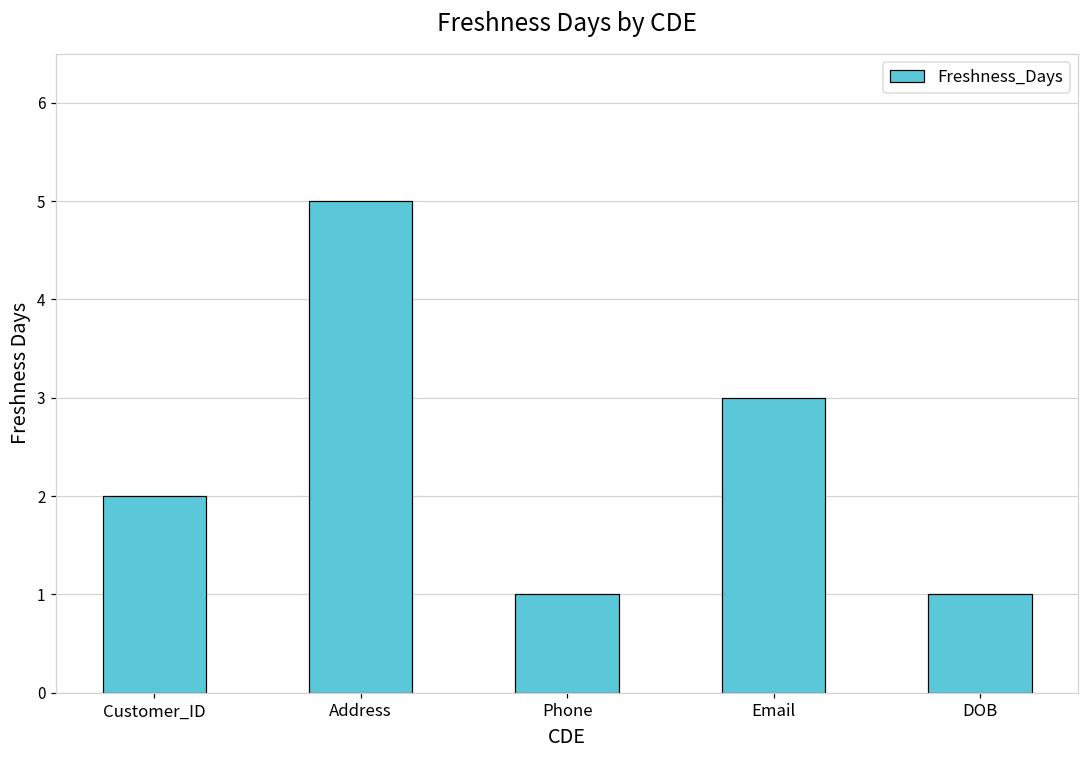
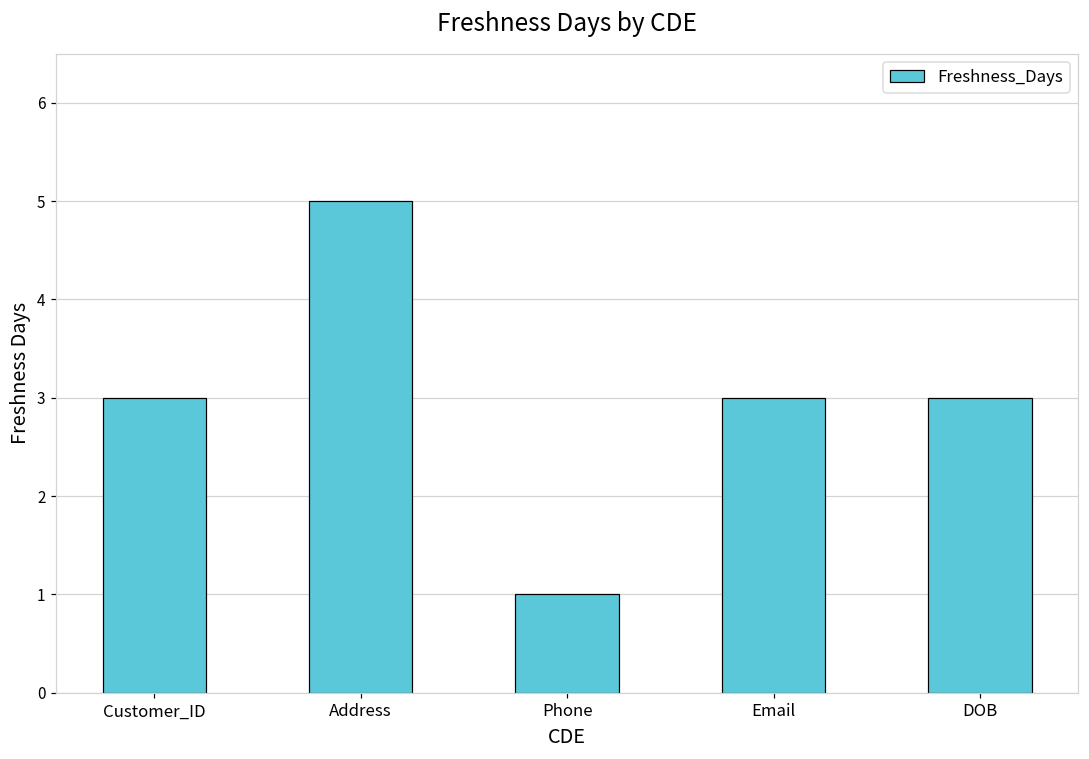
  {
-   "Customer_ID": 2,
+   "Customer_ID": 3,
    "Address": 5,
    "Phone": 1,
    "Email": 3,
-   "DOB": 1
+   "DOB": 3
  }
